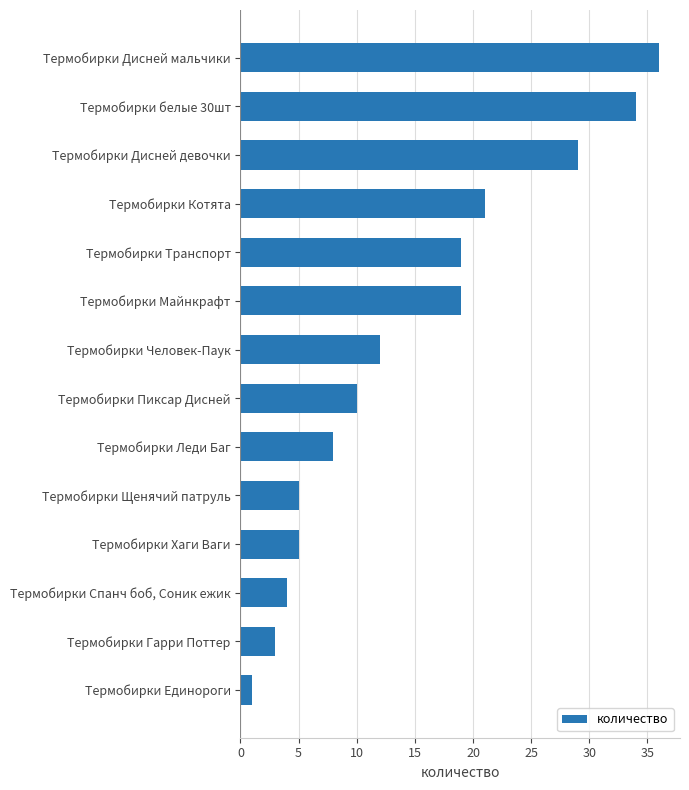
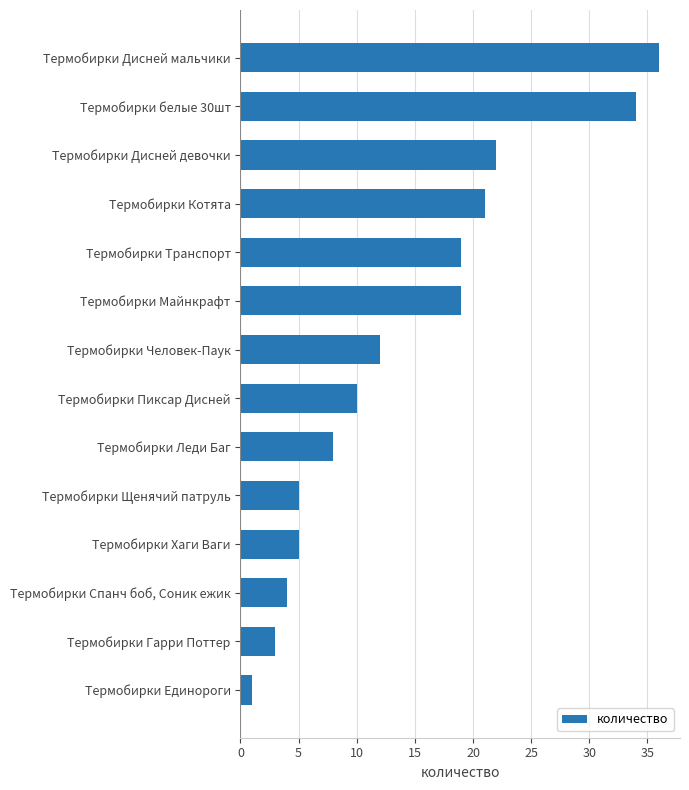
  {
    "Термобирки Дисней мальчики": 36,
    "Термобирки белые 30шт": 34,
-   "Термобирки Дисней девочки": 29,
+   "Термобирки Дисней девочки": 22,
    "Термобирки Котята": 21,
    "Термобирки Транспорт": 19,
    "Термобирки Майнкрафт": 19,
    "Термобирки Человек-Паук": 12,
    "Термобирки Пиксар Дисней": 10,
    "Термобирки Леди Баг": 8,
    "Термобирки Щенячий патруль": 5,
    "Термобирки Хаги Ваги": 5,
    "Термобирки Спанч боб, Соник ежик": 4,
    "Термобирки Гарри Поттер": 3,
    "Термобирки Единороги": 1
  }
